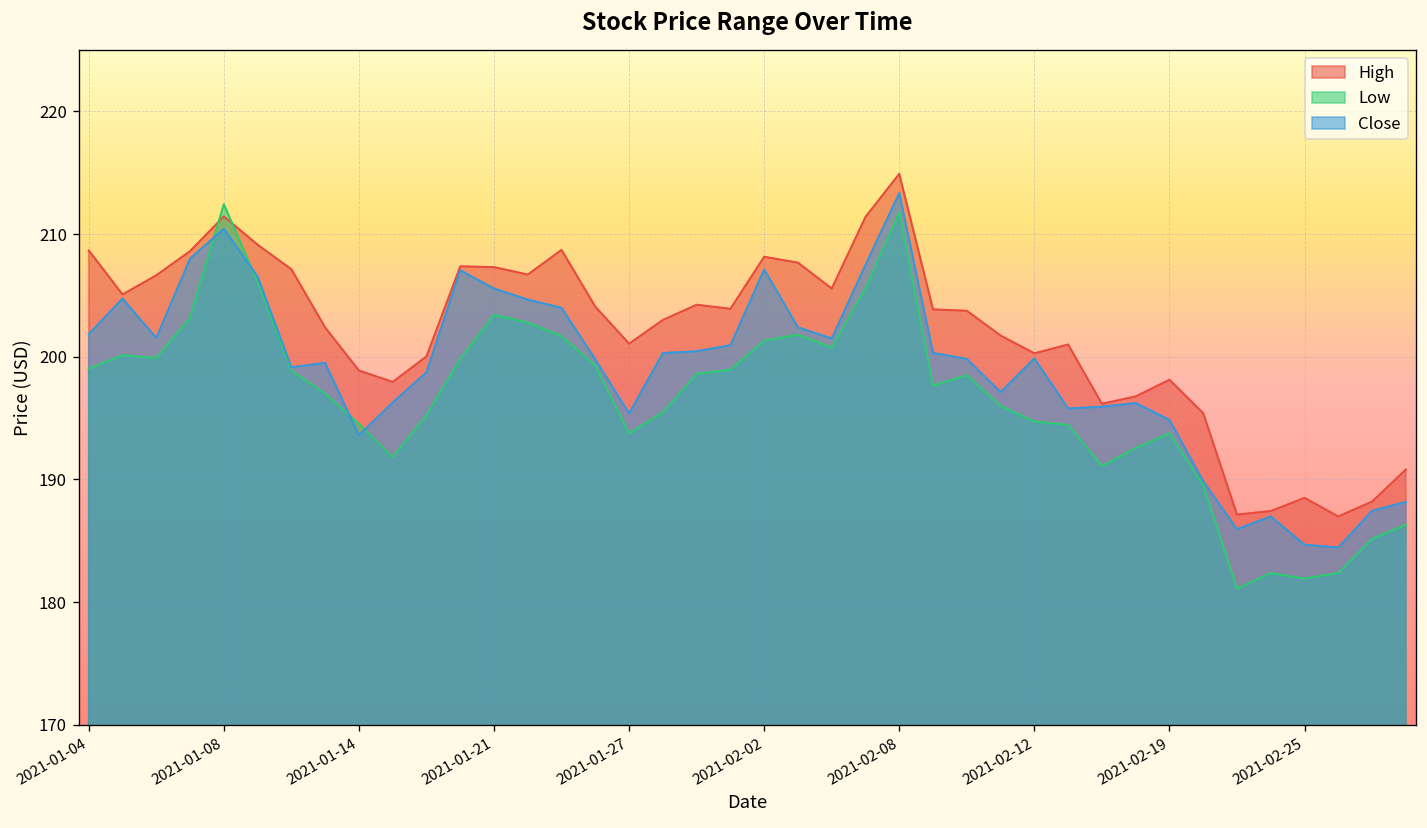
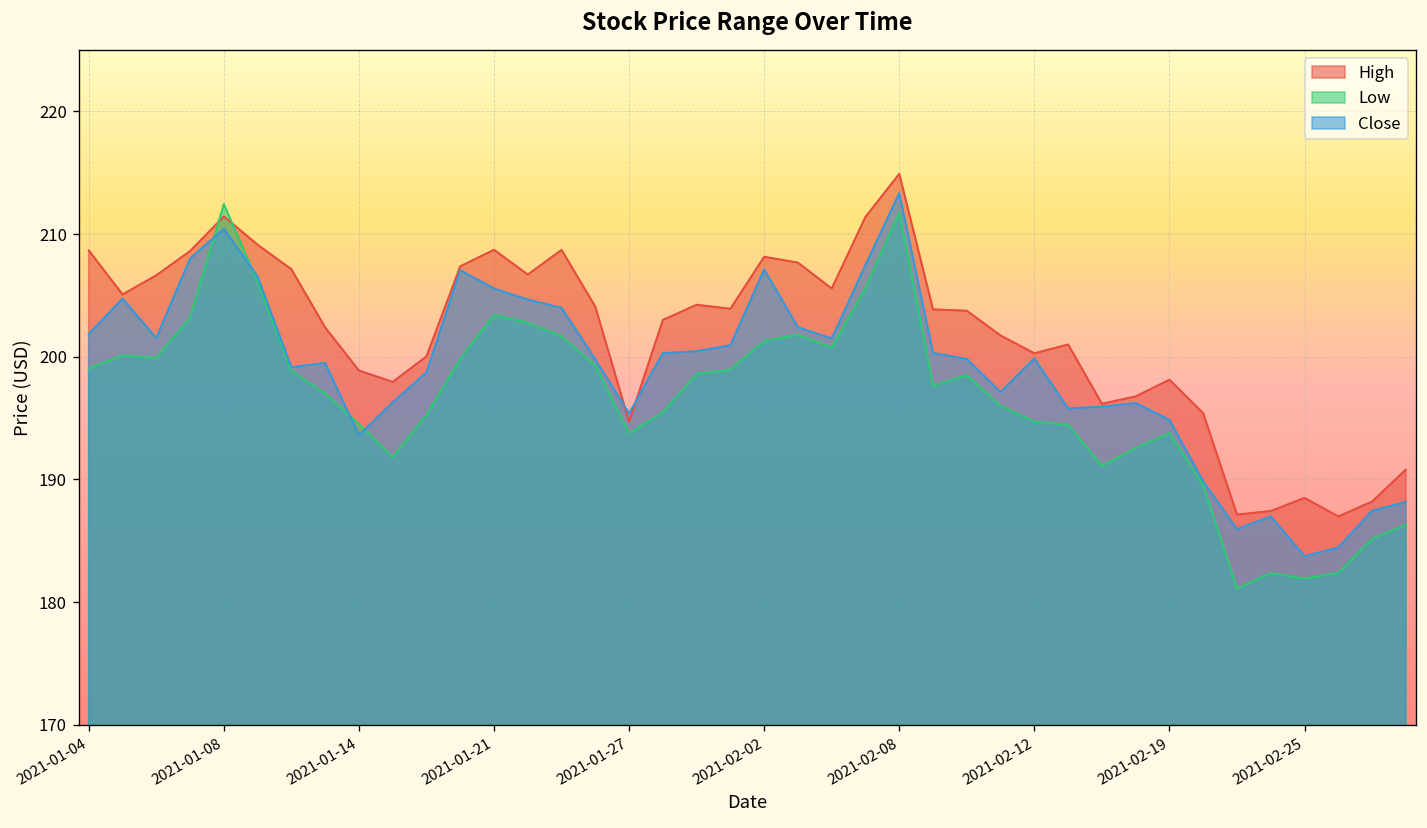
  {
    "High": {
      "2021-01-04": 208.7,
      "2021-01-08": 211.4,
      "2021-01-14": 198.9,
-     "2021-01-21": 207.3,
-     "2021-01-27": 201.1,
+     "2021-01-21": 208.7,
+     "2021-01-27": 194.7,
      "2021-02-02": 208.1,
      "2021-02-08": 214.9,
      "2021-02-12": 200.3,
      "2021-02-19": 198.1,
      "2021-02-25": 188.5
    },
    "Low": {
      "2021-01-04": 199.0,
      "2021-01-08": 212.4,
      "2021-01-14": 194.5,
      "2021-01-21": 203.4,
      "2021-01-27": 193.8,
      "2021-02-02": 201.3,
      "2021-02-08": 211.8,
      "2021-02-12": 194.7,
      "2021-02-19": 193.8,
      "2021-02-25": 181.9
    },
    "Close": {
      "2021-01-04": 201.9,
      "2021-01-08": 210.4,
      "2021-01-14": 193.6,
      "2021-01-21": 205.6,
      "2021-01-27": 195.4,
      "2021-02-02": 207.1,
      "2021-02-08": 213.3,
      "2021-02-12": 199.9,
      "2021-02-19": 194.9,
-     "2021-02-25": 184.7
+     "2021-02-25": 183.8
    }
  }
